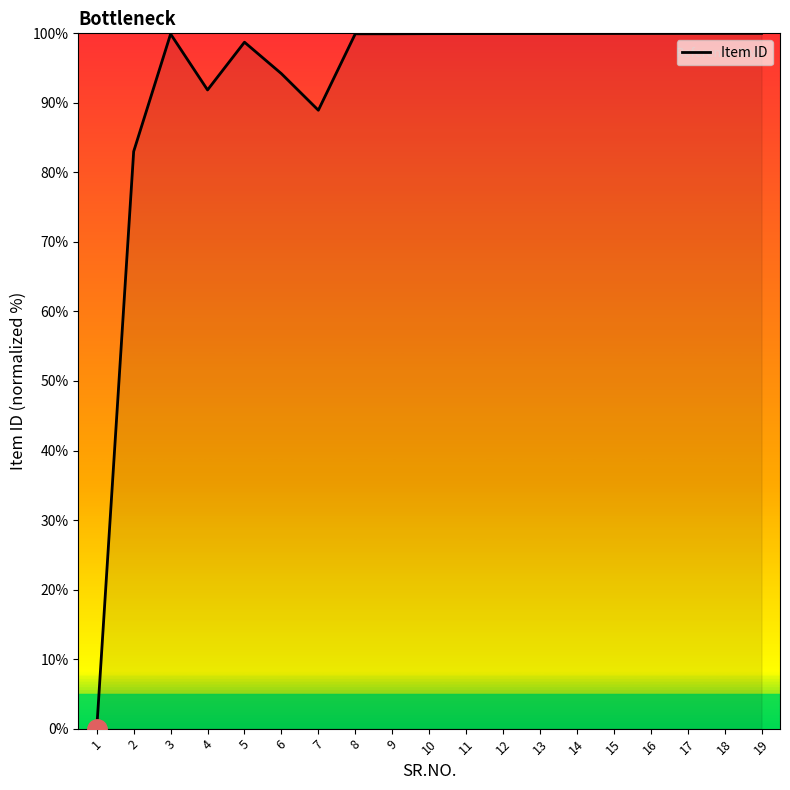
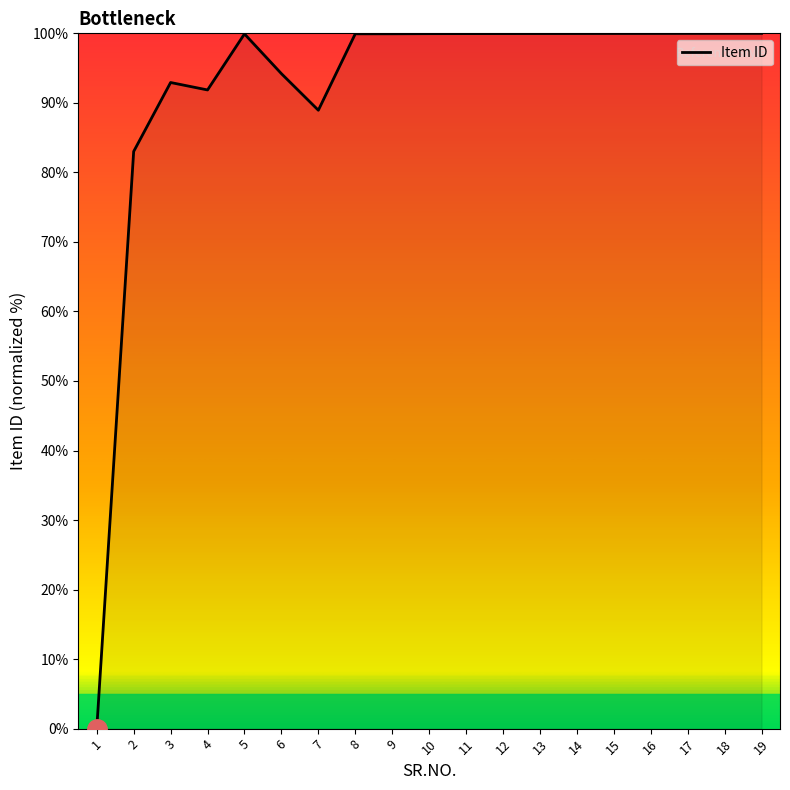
  {
    "Item ID": {
      "2": "83%",
-     "3": "100%",
+     "3": "93%",
      "4": "92%",
-     "5": "99%",
+     "5": "100%",
      "6": "94%",
      "7": "89%",
      "8": "100%",
      "9": "100%",
      "10": "100%",
      "11": "100%",
      "12": "100%",
      "13": "100%",
      "14": "100%",
      "15": "100%",
      "16": "100%",
      "17": "100%",
      "18": "100%",
      "19": "100%"
    }
  }
